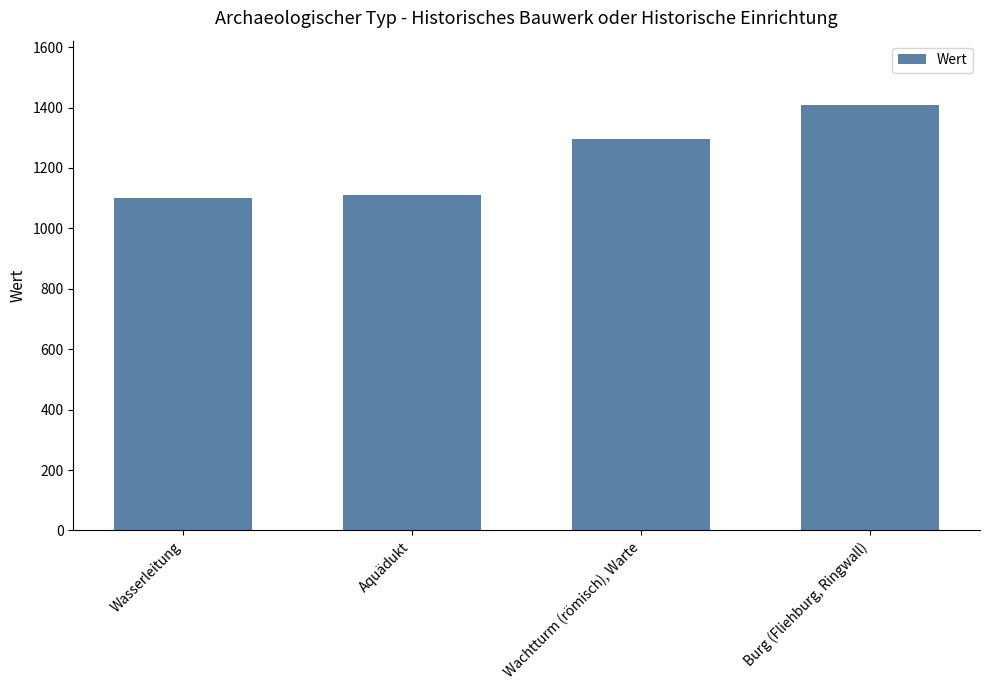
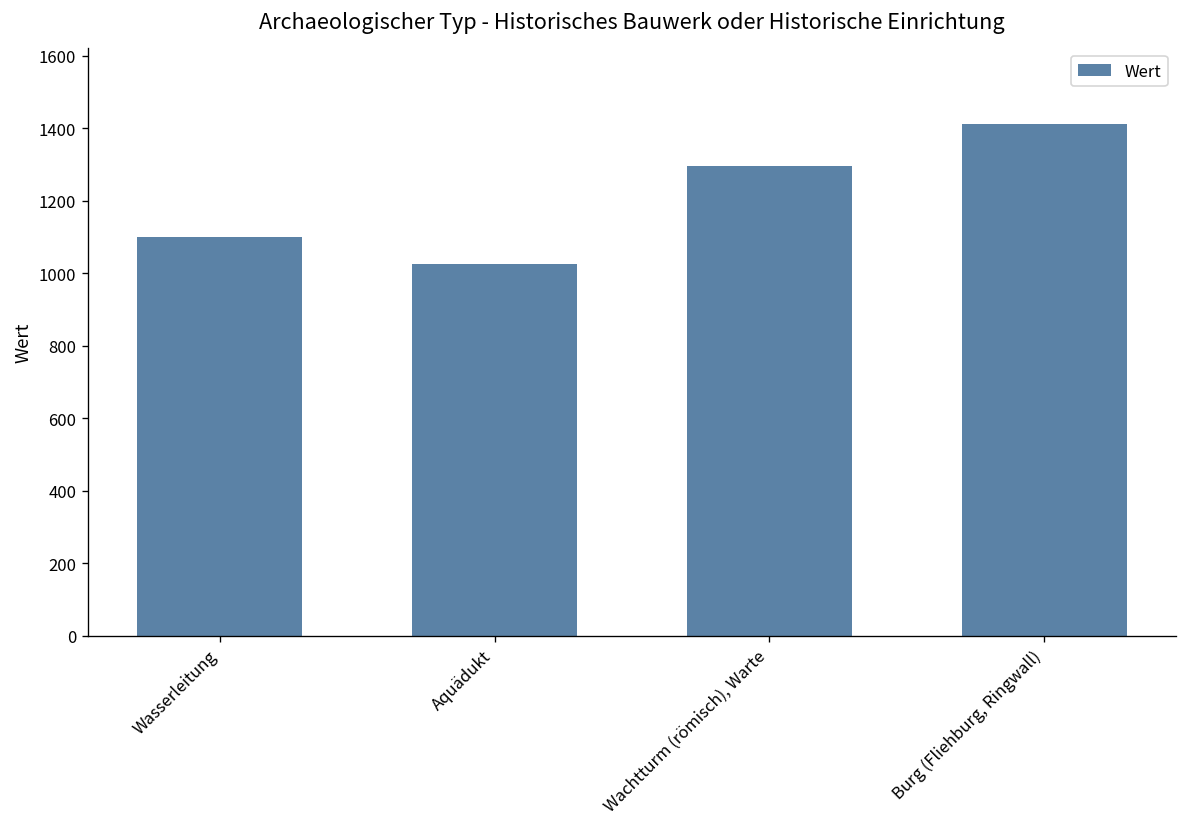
  {
    "Wasserleitung": 1100,
-   "Aquädukt": 1110,
+   "Aquädukt": 1030,
    "Wachtturm (römisch), Warte": 1300,
    "Burg (Fliehburg, Ringwall)": 1410
  }
